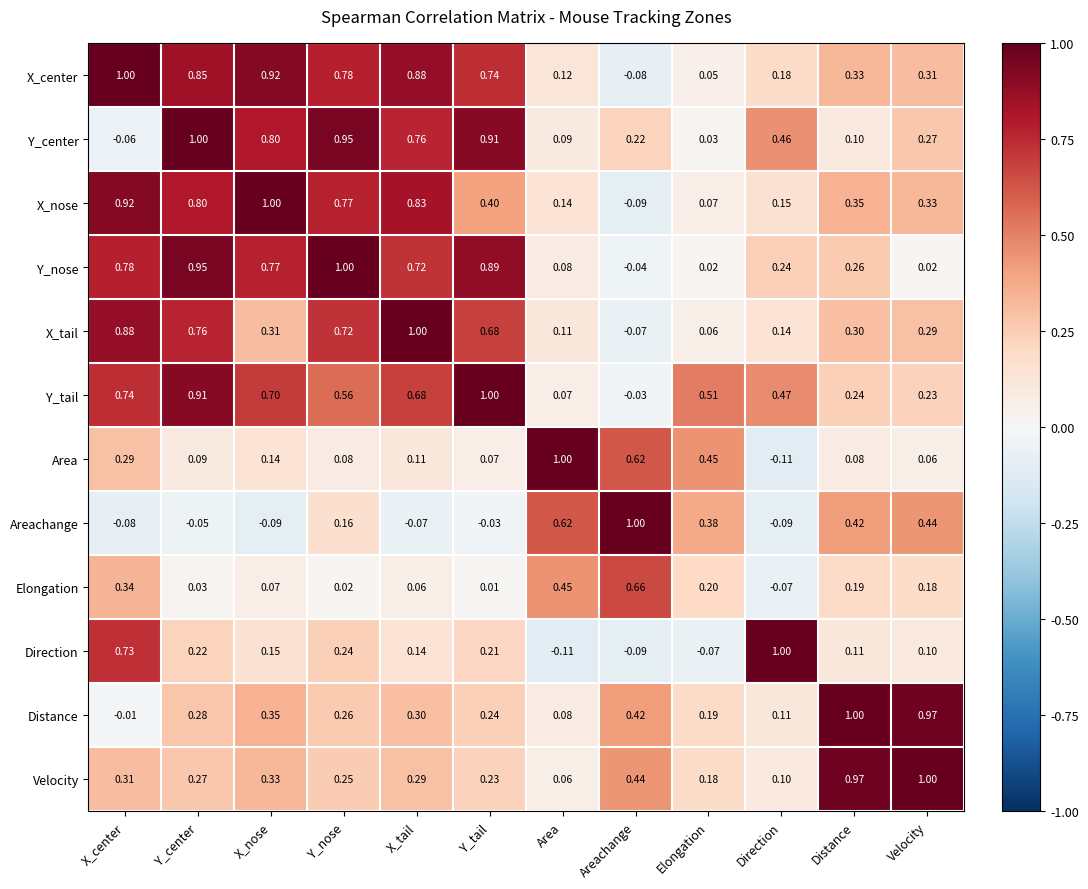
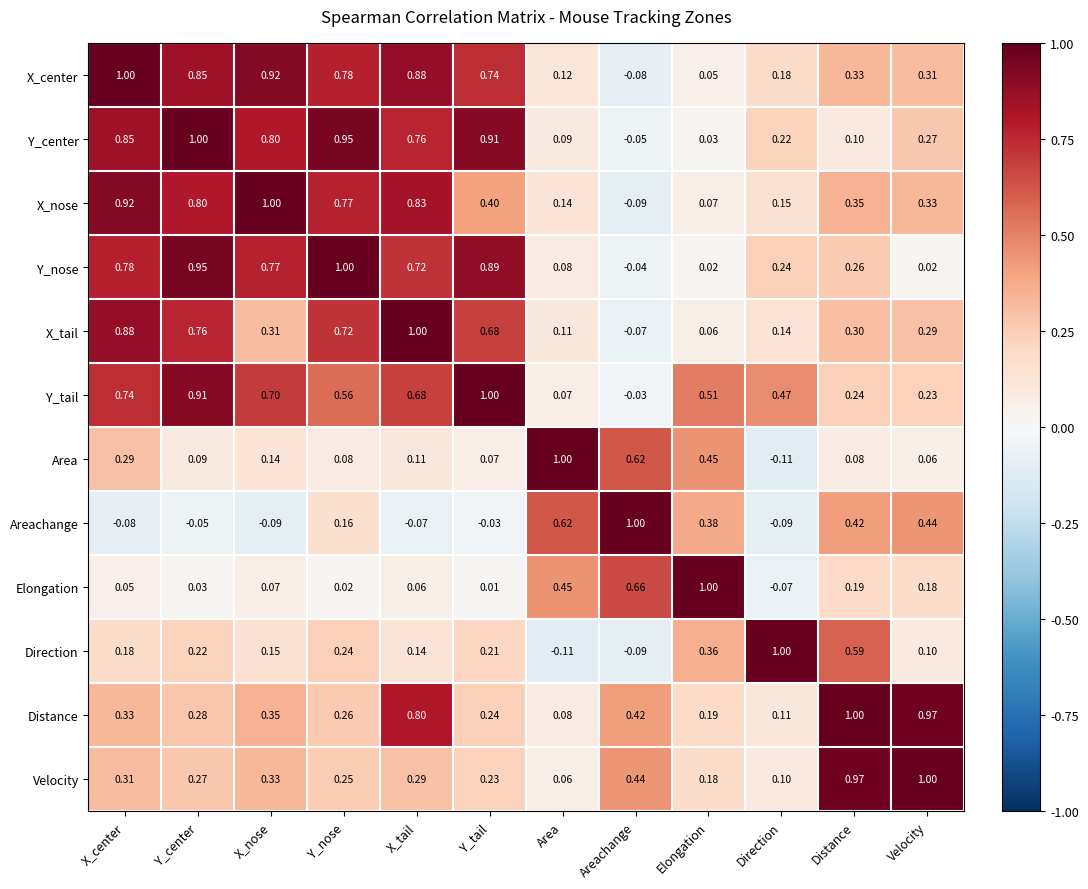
  {
    "X_center": {
      "X_center": 1.00,
      "Y_center": 0.85,
      "X_nose": 0.92,
      "Y_nose": 0.78,
      "X_tail": 0.88,
      "Y_tail": 0.74,
      "Area": 0.12,
      "Areachange": -0.08,
      "Elongation": 0.05,
      "Direction": 0.18,
      "Distance": 0.33,
      "Velocity": 0.31
    },
    "Y_center": {
-     "X_center": -0.06,
+     "X_center": 0.85,
      "Y_center": 1.00,
      "X_nose": 0.80,
      "Y_nose": 0.95,
      "X_tail": 0.76,
      "Y_tail": 0.91,
      "Area": 0.09,
-     "Areachange": 0.22,
+     "Areachange": -0.05,
      "Elongation": 0.03,
-     "Direction": 0.46,
+     "Direction": 0.22,
      "Distance": 0.10,
      "Velocity": 0.27
    },
    "X_nose": {
      "X_center": 0.92,
      "Y_center": 0.80,
      "X_nose": 1.00,
      "Y_nose": 0.77,
      "X_tail": 0.83,
      "Y_tail": 0.40,
      "Area": 0.14,
      "Areachange": -0.09,
      "Elongation": 0.07,
      "Direction": 0.15,
      "Distance": 0.35,
      "Velocity": 0.33
    },
    "Y_nose": {
      "X_center": 0.78,
      "Y_center": 0.95,
      "X_nose": 0.77,
      "Y_nose": 1.00,
      "X_tail": 0.72,
      "Y_tail": 0.89,
      "Area": 0.08,
      "Areachange": -0.04,
      "Elongation": 0.02,
      "Direction": 0.24,
      "Distance": 0.26,
      "Velocity": 0.02
    },
    "X_tail": {
      "X_center": 0.88,
      "Y_center": 0.76,
      "X_nose": 0.31,
      "Y_nose": 0.72,
      "X_tail": 1.00,
      "Y_tail": 0.68,
      "Area": 0.11,
      "Areachange": -0.07,
      "Elongation": 0.06,
      "Direction": 0.14,
      "Distance": 0.30,
      "Velocity": 0.29
    },
    "Y_tail": {
      "X_center": 0.74,
      "Y_center": 0.91,
      "X_nose": 0.70,
      "Y_nose": 0.56,
      "X_tail": 0.68,
      "Y_tail": 1.00,
      "Area": 0.07,
      "Areachange": -0.03,
      "Elongation": 0.51,
      "Direction": 0.47,
      "Distance": 0.24,
      "Velocity": 0.23
    },
    "Area": {
      "X_center": 0.29,
      "Y_center": 0.09,
      "X_nose": 0.14,
      "Y_nose": 0.08,
      "X_tail": 0.11,
      "Y_tail": 0.07,
      "Area": 1.00,
      "Areachange": 0.62,
      "Elongation": 0.45,
      "Direction": -0.11,
      "Distance": 0.08,
      "Velocity": 0.06
    },
    "Areachange": {
      "X_center": -0.08,
      "Y_center": -0.05,
      "X_nose": -0.09,
      "Y_nose": 0.16,
      "X_tail": -0.07,
      "Y_tail": -0.03,
      "Area": 0.62,
      "Areachange": 1.00,
      "Elongation": 0.38,
      "Direction": -0.09,
      "Distance": 0.42,
      "Velocity": 0.44
    },
    "Elongation": {
-     "X_center": 0.34,
+     "X_center": 0.05,
      "Y_center": 0.03,
      "X_nose": 0.07,
      "Y_nose": 0.02,
      "X_tail": 0.06,
      "Y_tail": 0.01,
      "Area": 0.45,
      "Areachange": 0.66,
-     "Elongation": 0.20,
+     "Elongation": 1.00,
      "Direction": -0.07,
      "Distance": 0.19,
      "Velocity": 0.18
    },
    "Direction": {
-     "X_center": 0.73,
+     "X_center": 0.18,
      "Y_center": 0.22,
      "X_nose": 0.15,
      "Y_nose": 0.24,
      "X_tail": 0.14,
      "Y_tail": 0.21,
      "Area": -0.11,
      "Areachange": -0.09,
-     "Elongation": -0.07,
+     "Elongation": 0.36,
      "Direction": 1.00,
-     "Distance": 0.11,
+     "Distance": 0.59,
      "Velocity": 0.10
    },
    "Distance": {
-     "X_center": -0.01,
+     "X_center": 0.33,
      "Y_center": 0.28,
      "X_nose": 0.35,
      "Y_nose": 0.26,
-     "X_tail": 0.30,
+     "X_tail": 0.80,
      "Y_tail": 0.24,
      "Area": 0.08,
      "Areachange": 0.42,
      "Elongation": 0.19,
      "Direction": 0.11,
      "Distance": 1.00,
      "Velocity": 0.97
    },
    "Velocity": {
      "X_center": 0.31,
      "Y_center": 0.27,
      "X_nose": 0.33,
      "Y_nose": 0.25,
      "X_tail": 0.29,
      "Y_tail": 0.23,
      "Area": 0.06,
      "Areachange": 0.44,
      "Elongation": 0.18,
      "Direction": 0.10,
      "Distance": 0.97,
      "Velocity": 1.00
    }
  }
